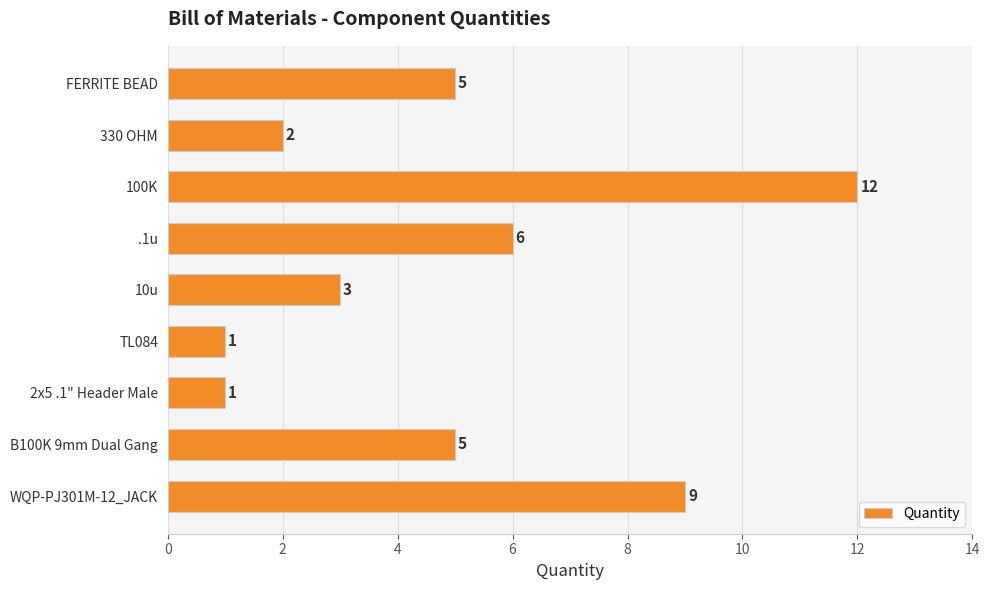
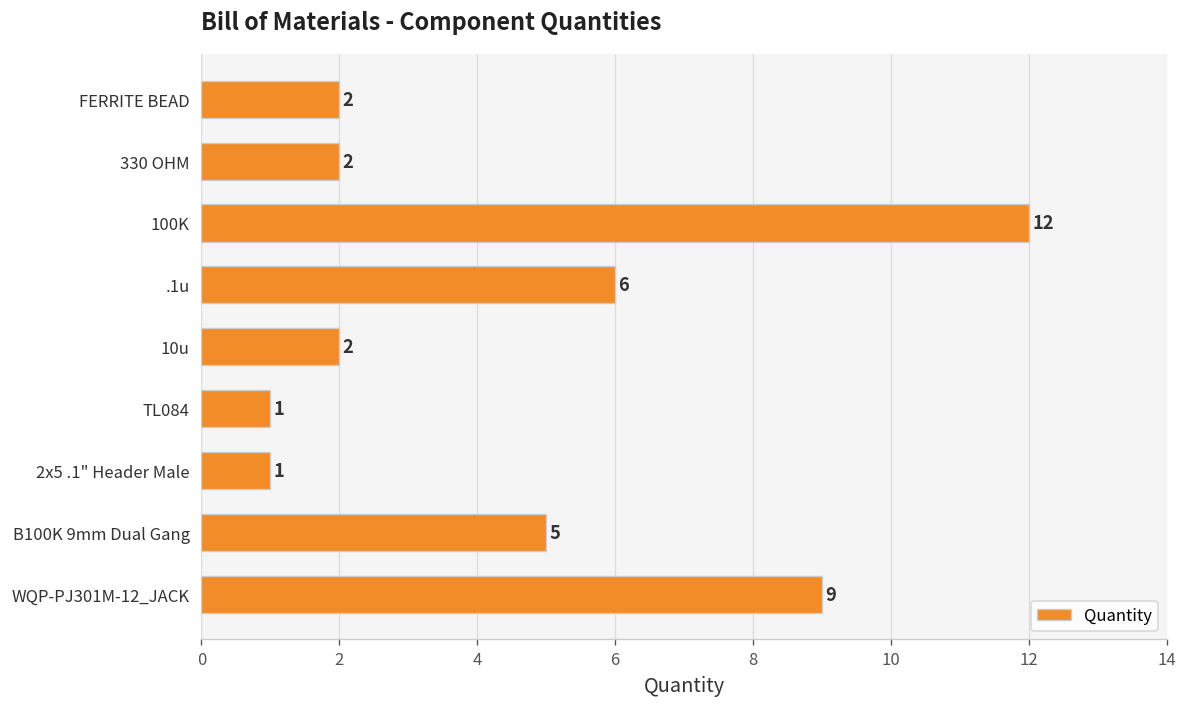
  {
-   "FERRITE BEAD": 5,
+   "FERRITE BEAD": 2,
    "330 OHM": 2,
    "100K": 12,
    ".1u": 6,
-   "10u": 3,
+   "10u": 2,
    "TL084": 1,
    "2x5 .1\" Header Male": 1,
    "B100K 9mm Dual Gang": 5,
    "WQP-PJ301M-12_JACK": 9
  }
